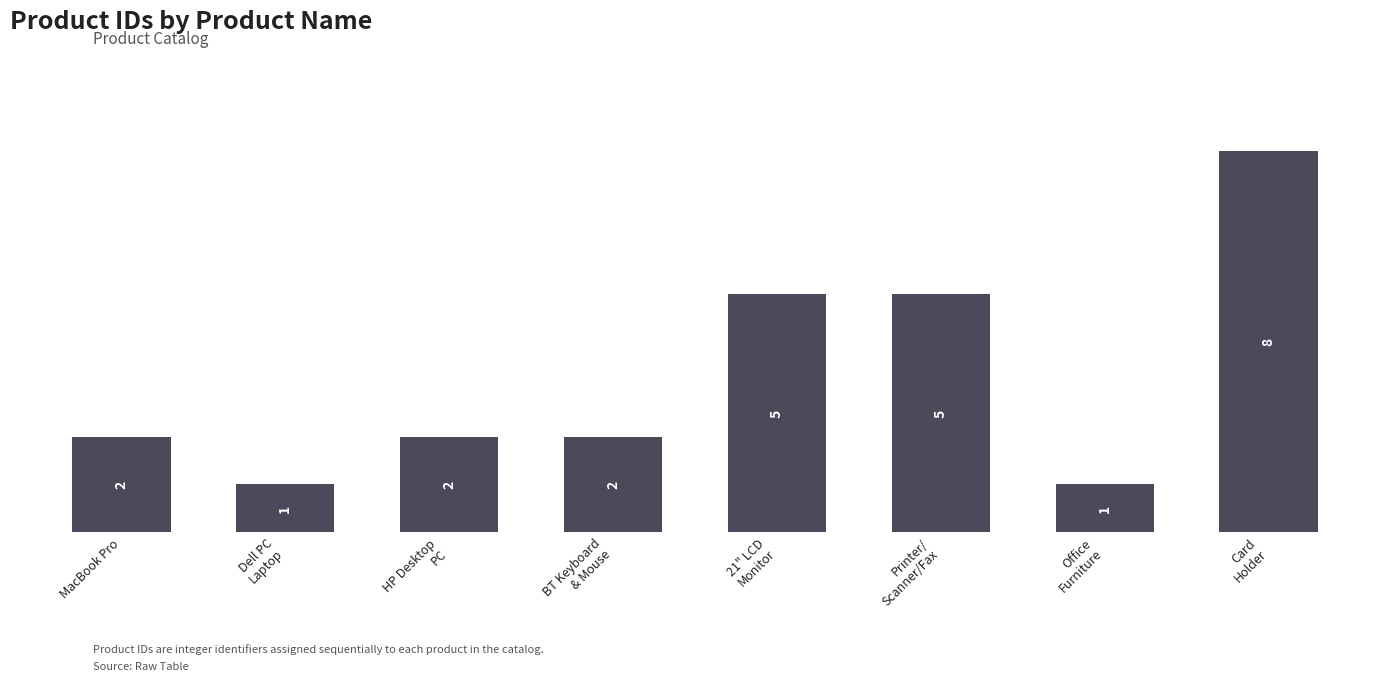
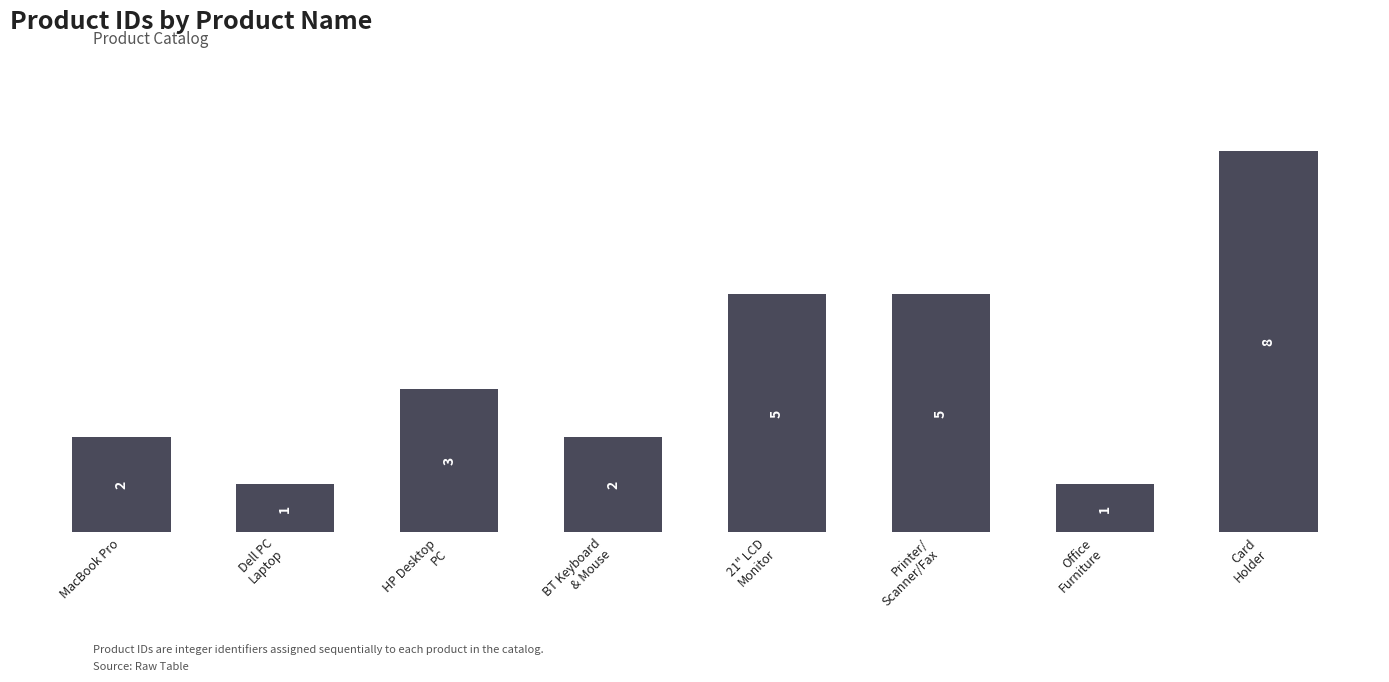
  {
    "MacBook Pro": 2,
    "Dell PC Laptop": 1,
-   "HP Desktop PC": 2,
+   "HP Desktop PC": 3,
    "BT Keyboard & Mouse": 2,
    "21\" LCD Monitor": 5,
    "Printer/ Scanner/Fax": 5,
    "Office Furniture": 1,
    "Card Holder": 8
  }
